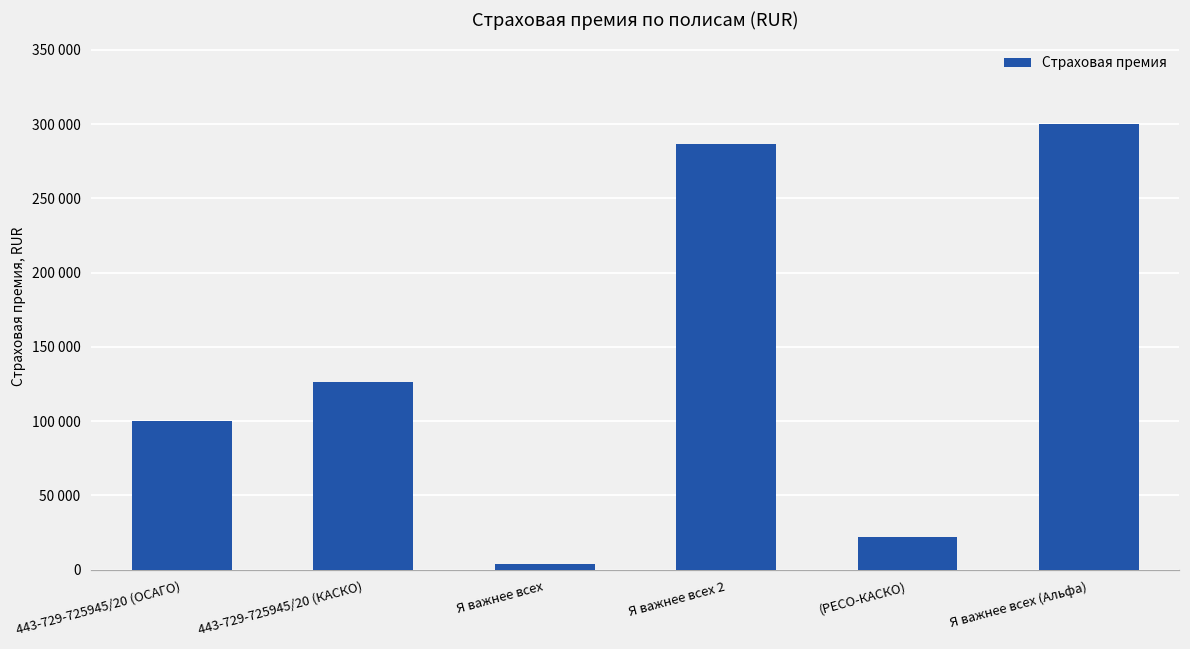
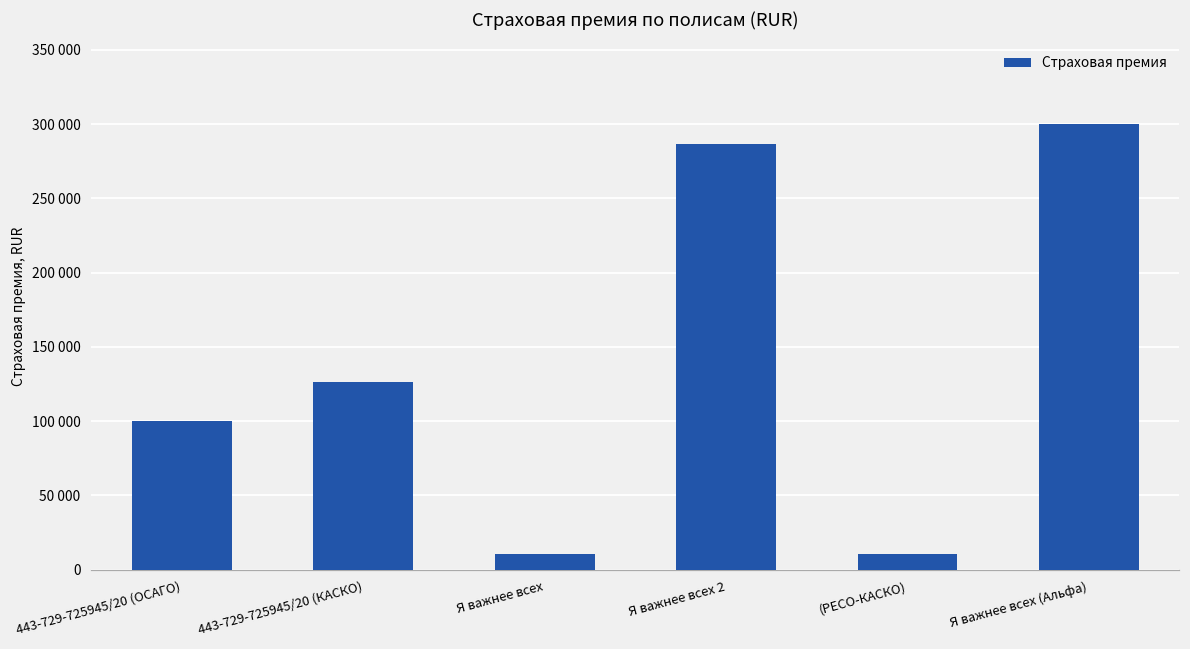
  {
    "443-729-725945/20 (ОСАГО)": 100000,
    "443-729-725945/20 (КАСКО)": 127000,
-   "Я важнее всех": 4000,
+   "Я важнее всех": 11000,
    "Я важнее всех 2": 287000,
-   "(РЕСО-КАСКО)": 22000,
+   "(РЕСО-КАСКО)": 10000,
    "Я важнее всех (Альфа)": 300000
  }
